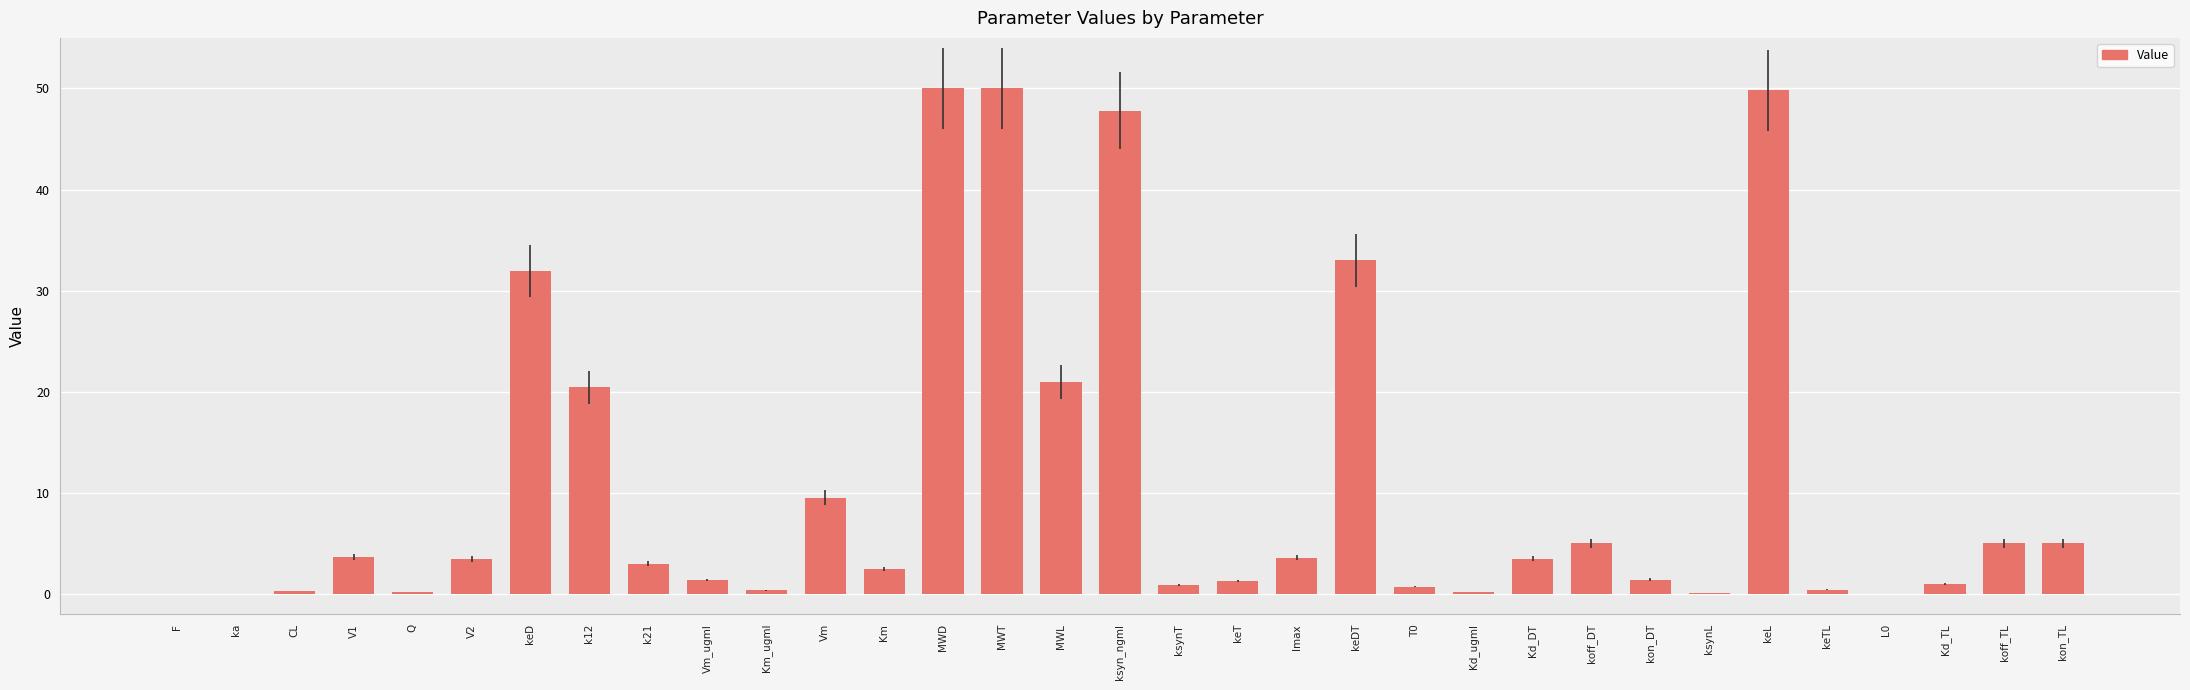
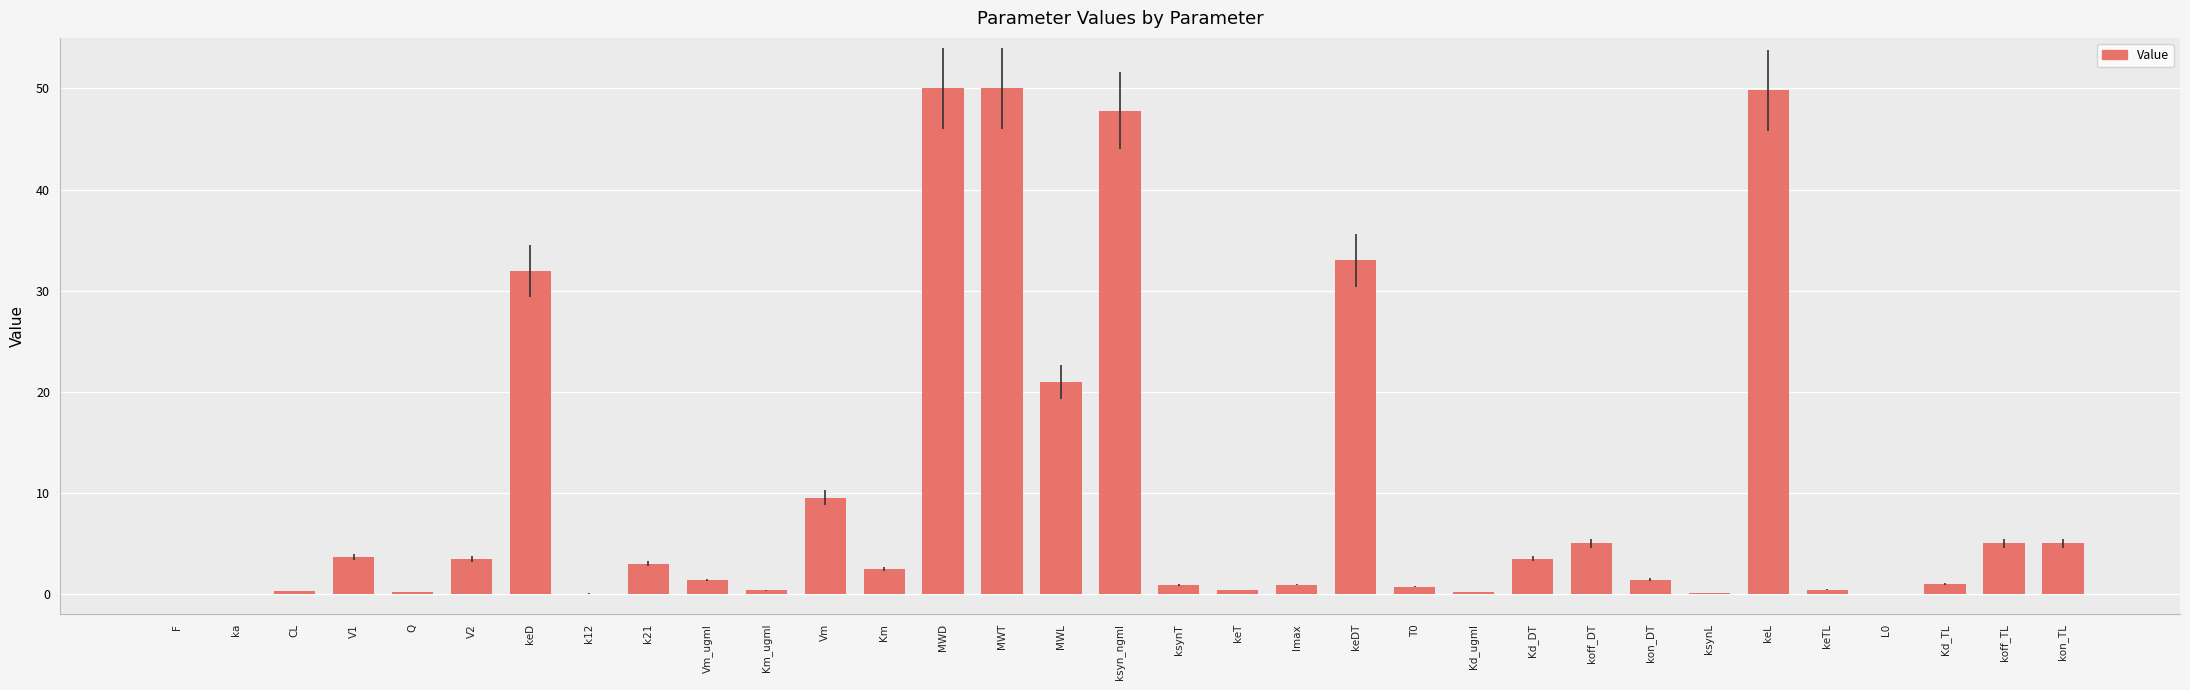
  {
    "F": 0.0,
    "ka": 0.0,
    "CL": 0.3,
    "V1": 3.7,
    "V2": 3.5,
    "keD": 31.9,
-   "k12": 20.5,
+   "k12": 0.1,
    "k21": 3.0,
    "Vm_ugml": 1.4,
    "Km_ugml": 0.4,
    "Vm": 9.5,
    "Km": 2.5,
    "MWD": 50.0,
    "MWT": 50.0,
    "MWL": 21.0,
    "ksyn_ngml": 47.8,
    "ksynT": 0.9,
-   "keT": 1.3,
-   "Imax": 3.6,
+   "keT": 0.4,
+   "Imax": 0.9,
    "keDT": 33.0,
    "T0": 0.7,
    "Kd_DT": 3.5,
    "koff_DT": 5.0,
    "kon_DT": 1.4,
    "keL": 49.8,
    "keTL": 0.4,
    "Kd_TL": 1.0,
    "koff_TL": 5.0,
    "kon_TL": 5.0
  }
